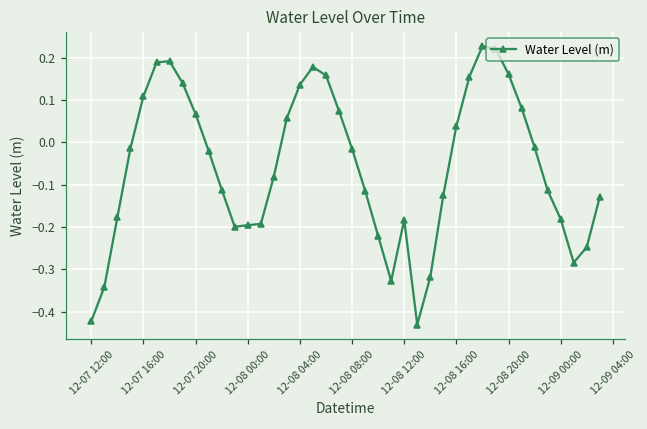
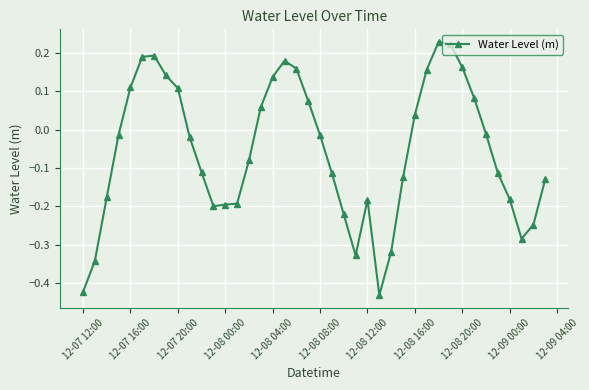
  {
    "12-07 12:00": -0.42,
    "12-07 16:00": 0.11,
-   "12-07 20:00": 0.07,
+   "12-07 20:00": 0.11,
    "12-08 00:00": -0.20,
    "12-08 04:00": 0.14,
    "12-08 08:00": -0.01,
    "12-08 12:00": -0.18,
    "12-08 16:00": 0.04,
    "12-08 20:00": 0.16,
    "12-09 00:00": -0.18
  }
